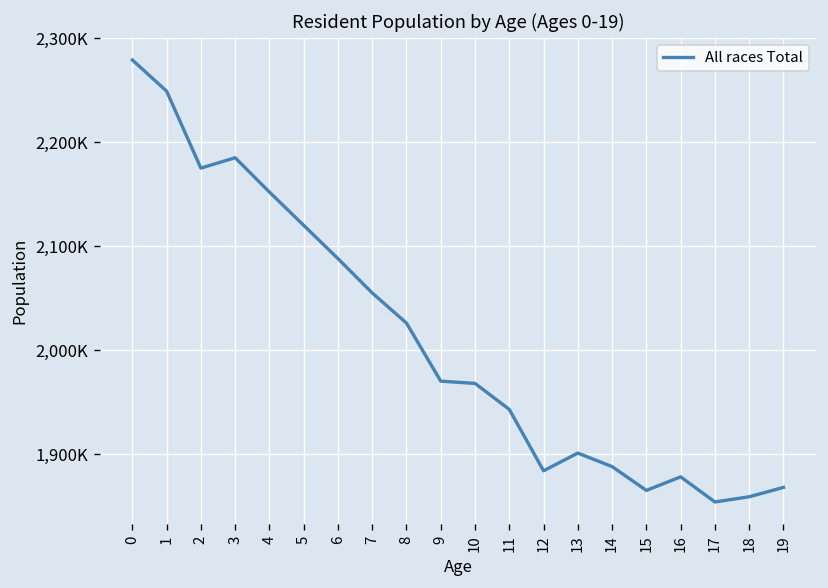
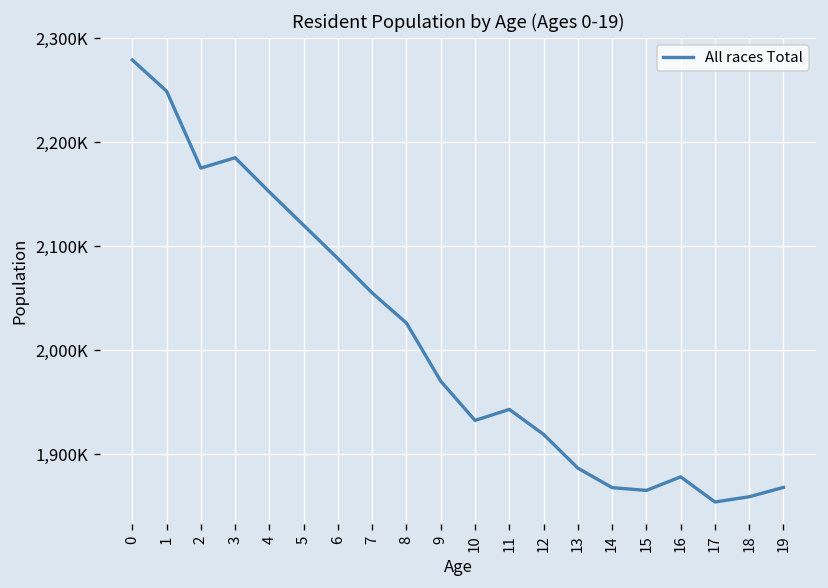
  {
    "0": "2,280,000",
    "1": "2,250,000",
    "2": "2,180,000",
    "3": "2,190,000",
    "4": "2,150,000",
    "5": "2,120,000",
    "6": "2,090,000",
    "7": "2,060,000",
    "8": "2,030,000",
    "9": "1,970,000",
-   "10": "1,970,000",
+   "10": "1,930,000",
    "11": "1,940,000",
-   "12": "1,880,000",
-   "13": "1,900,000",
-   "14": "1,890,000",
+   "12": "1,920,000",
+   "13": "1,890,000",
+   "14": "1,870,000",
    "15": "1,870,000",
    "16": "1,880,000",
    "17": "1,850,000",
    "18": "1,860,000",
    "19": "1,870,000"
  }
